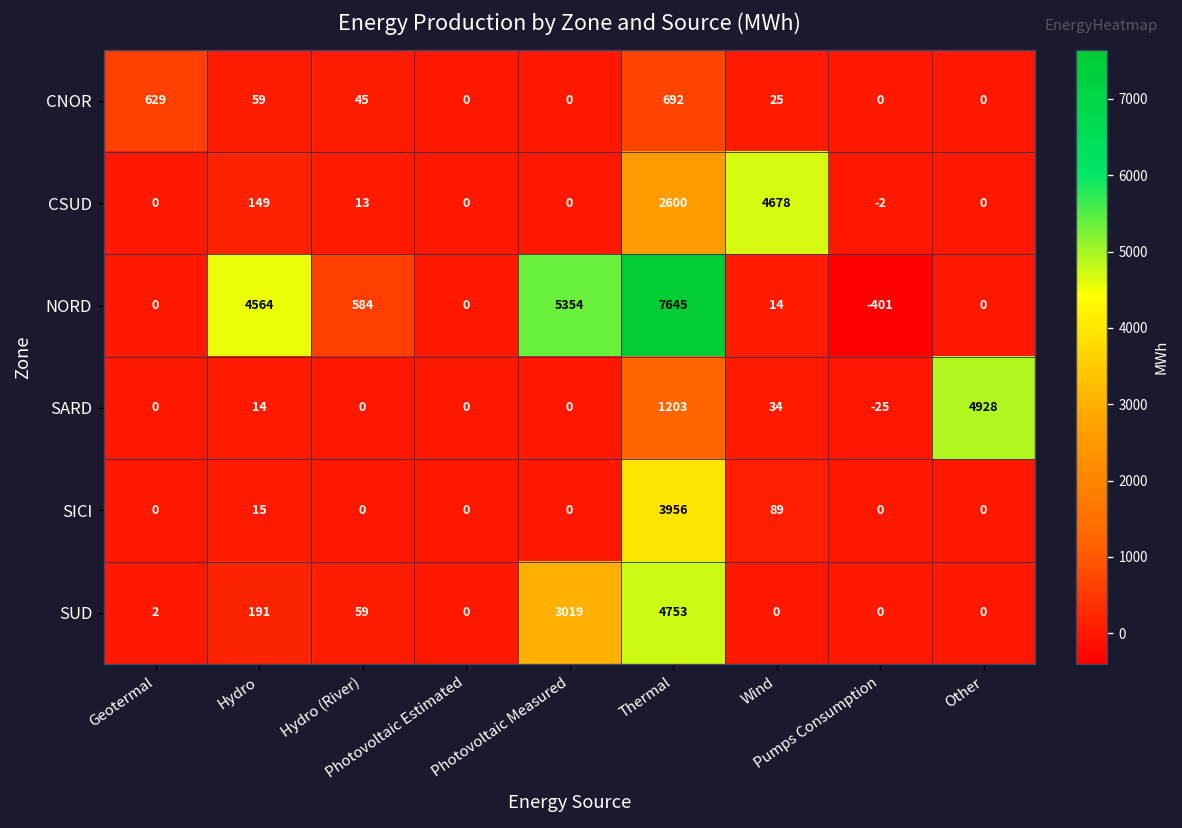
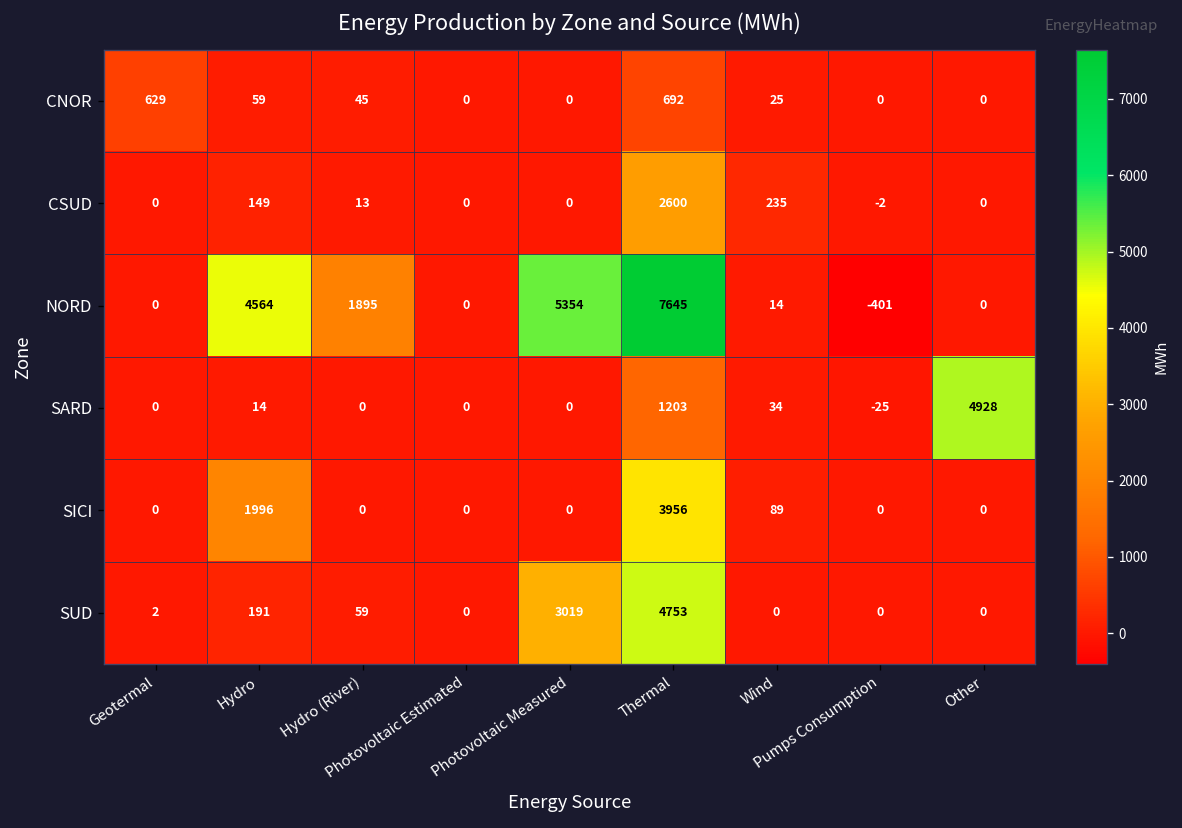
  {
    "CNOR": {
      "Geotermal": 629,
      "Hydro": 59,
      "Hydro (River)": 45,
      "Photovoltaic Estimated": 0,
      "Photovoltaic Measured": 0,
      "Thermal": 692,
      "Wind": 25,
      "Pumps Consumption": 0,
      "Other": 0
    },
    "CSUD": {
      "Geotermal": 0,
      "Hydro": 149,
      "Hydro (River)": 13,
      "Photovoltaic Estimated": 0,
      "Photovoltaic Measured": 0,
      "Thermal": 2600,
-     "Wind": 4678,
+     "Wind": 235,
      "Pumps Consumption": -2,
      "Other": 0
    },
    "NORD": {
      "Geotermal": 0,
      "Hydro": 4564,
-     "Hydro (River)": 584,
+     "Hydro (River)": 1895,
      "Photovoltaic Estimated": 0,
      "Photovoltaic Measured": 5354,
      "Thermal": 7645,
      "Wind": 14,
      "Pumps Consumption": -401,
      "Other": 0
    },
    "SARD": {
      "Geotermal": 0,
      "Hydro": 14,
      "Hydro (River)": 0,
      "Photovoltaic Estimated": 0,
      "Photovoltaic Measured": 0,
      "Thermal": 1203,
      "Wind": 34,
      "Pumps Consumption": -25,
      "Other": 4928
    },
    "SICI": {
      "Geotermal": 0,
-     "Hydro": 15,
+     "Hydro": 1996,
      "Hydro (River)": 0,
      "Photovoltaic Estimated": 0,
      "Photovoltaic Measured": 0,
      "Thermal": 3956,
      "Wind": 89,
      "Pumps Consumption": 0,
      "Other": 0
    },
    "SUD": {
      "Geotermal": 2,
      "Hydro": 191,
      "Hydro (River)": 59,
      "Photovoltaic Estimated": 0,
      "Photovoltaic Measured": 3019,
      "Thermal": 4753,
      "Wind": 0,
      "Pumps Consumption": 0,
      "Other": 0
    }
  }
